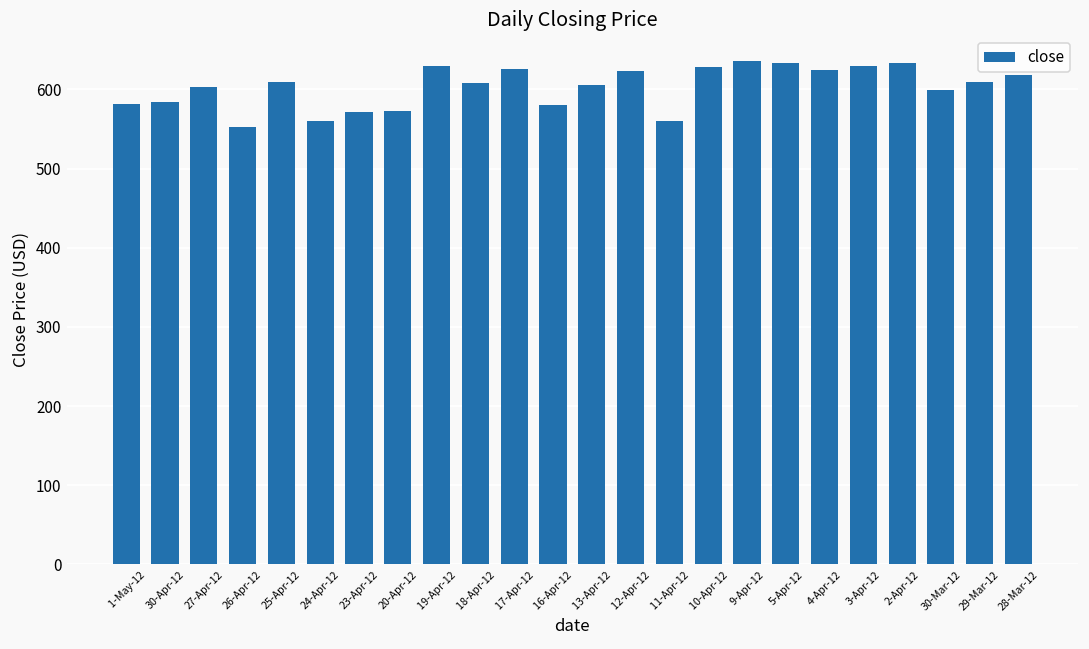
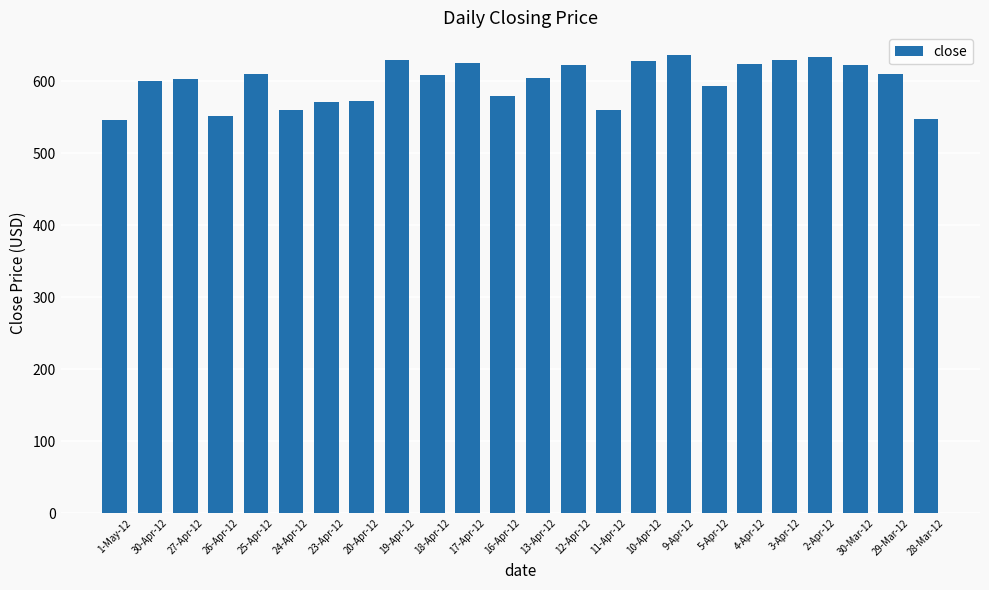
  {
-   "1-May-12": 580,
-   "30-Apr-12": 580,
+   "1-May-12": 550,
+   "30-Apr-12": 600,
    "27-Apr-12": 600,
    "26-Apr-12": 550,
    "25-Apr-12": 610,
    "24-Apr-12": 560,
    "23-Apr-12": 570,
    "20-Apr-12": 570,
    "19-Apr-12": 630,
    "18-Apr-12": 610,
    "17-Apr-12": 630,
    "16-Apr-12": 580,
    "13-Apr-12": 610,
    "12-Apr-12": 620,
    "11-Apr-12": 560,
    "10-Apr-12": 630,
    "9-Apr-12": 640,
-   "5-Apr-12": 630,
+   "5-Apr-12": 590,
    "4-Apr-12": 620,
    "3-Apr-12": 630,
    "2-Apr-12": 630,
-   "30-Mar-12": 600,
+   "30-Mar-12": 620,
    "29-Mar-12": 610,
-   "28-Mar-12": 620
+   "28-Mar-12": 550
  }
